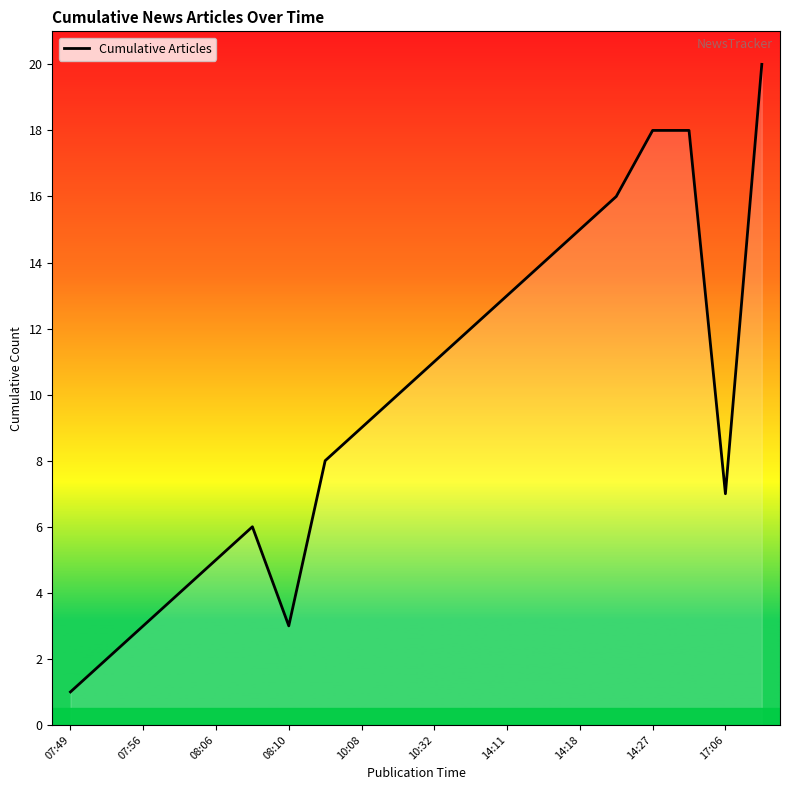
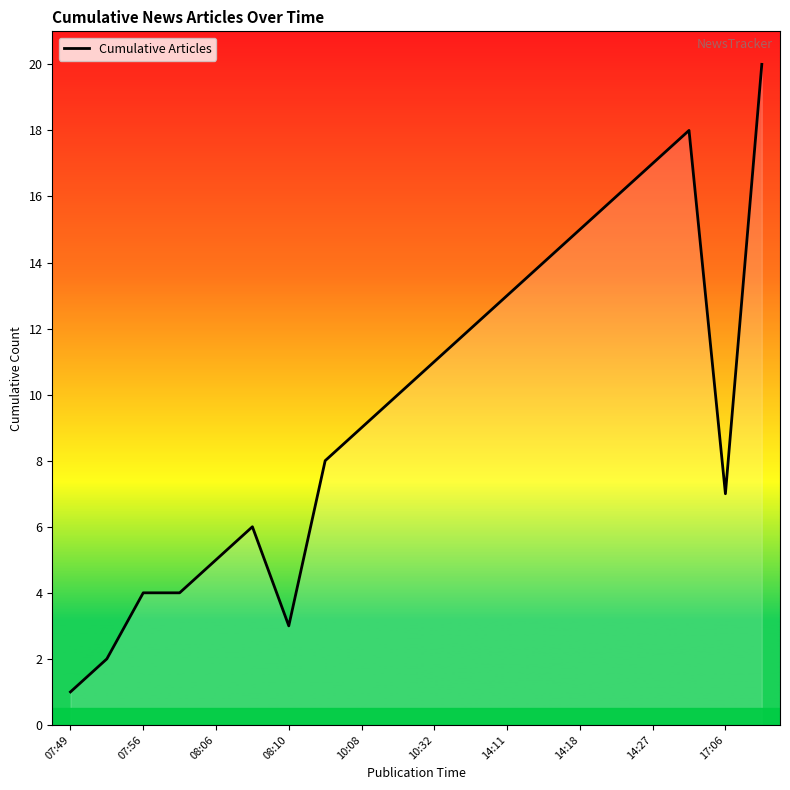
  {
    "07:49": 1,
-   "07:56": 3,
+   "07:56": 4,
    "08:06": 5,
    "08:10": 3,
    "10:08": 9,
    "10:32": 11,
    "14:11": 13,
    "14:18": 15,
-   "14:27": 18,
+   "14:27": 17,
    "17:06": 7
  }
